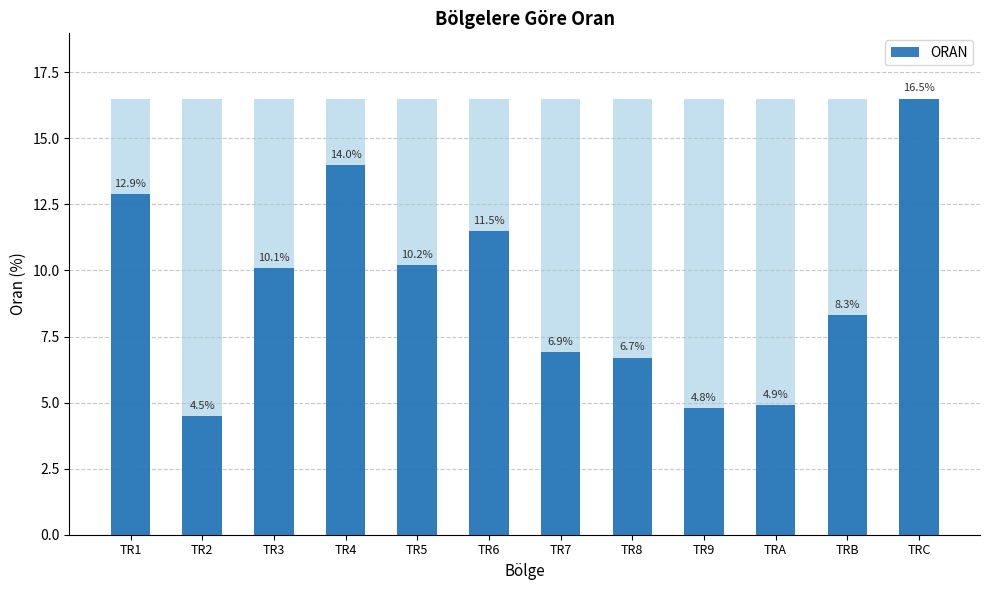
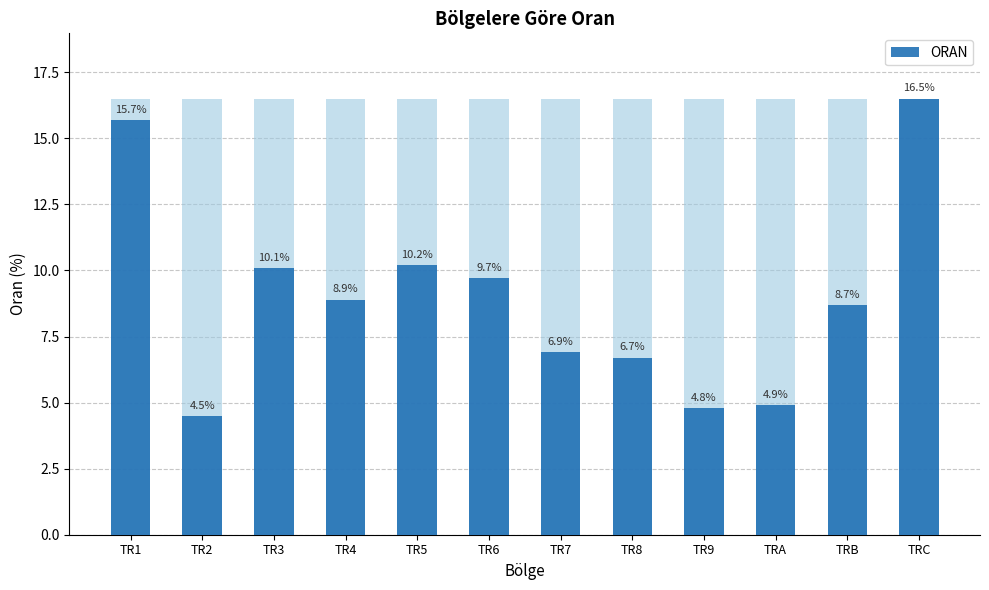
  {
    "ORAN": {
-     "TR1": "12.9%",
-     "TR4": "14.0%",
-     "TR6": "11.5%",
-     "TRB": "8.3%",
+     "TR1": "15.7%",
+     "TR4": "8.9%",
+     "TR6": "9.7%",
+     "TRB": "8.7%",
      "TRC": "16.5%"
    }
  }
